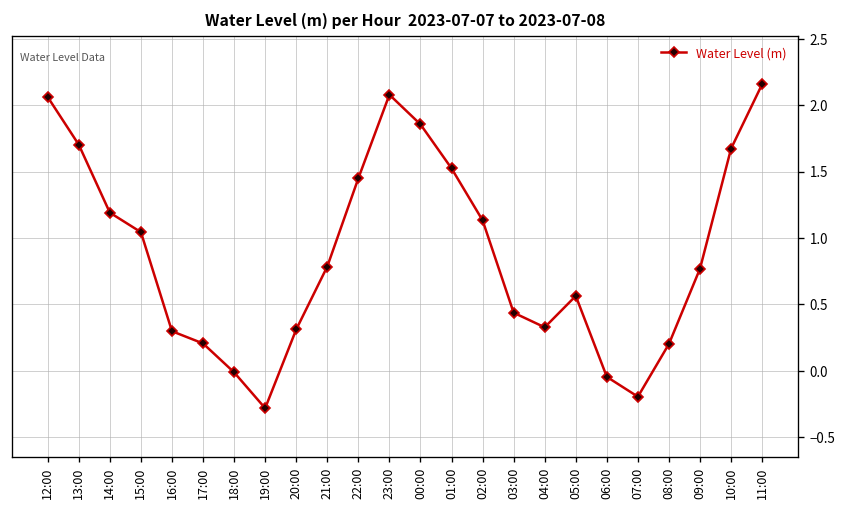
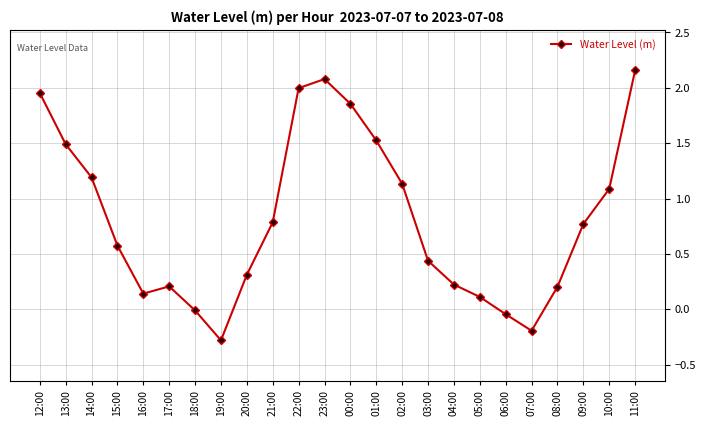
  {
-   "12:00": 2.06,
-   "13:00": 1.70,
+   "12:00": 1.95,
+   "13:00": 1.49,
    "14:00": 1.19,
-   "15:00": 1.04,
-   "16:00": 0.30,
+   "15:00": 0.57,
+   "16:00": 0.14,
    "17:00": 0.21,
    "18:00": -0.01,
    "19:00": -0.28,
    "20:00": 0.31,
    "21:00": 0.79,
-   "22:00": 1.45,
+   "22:00": 2.00,
    "23:00": 2.08,
    "00:00": 1.86,
    "01:00": 1.52,
    "02:00": 1.13,
    "03:00": 0.44,
-   "04:00": 0.33,
-   "05:00": 0.56,
+   "04:00": 0.22,
+   "05:00": 0.11,
    "06:00": -0.05,
    "07:00": -0.19,
    "08:00": 0.20,
    "09:00": 0.77,
-   "10:00": 1.67,
+   "10:00": 1.09,
    "11:00": 2.16
  }
